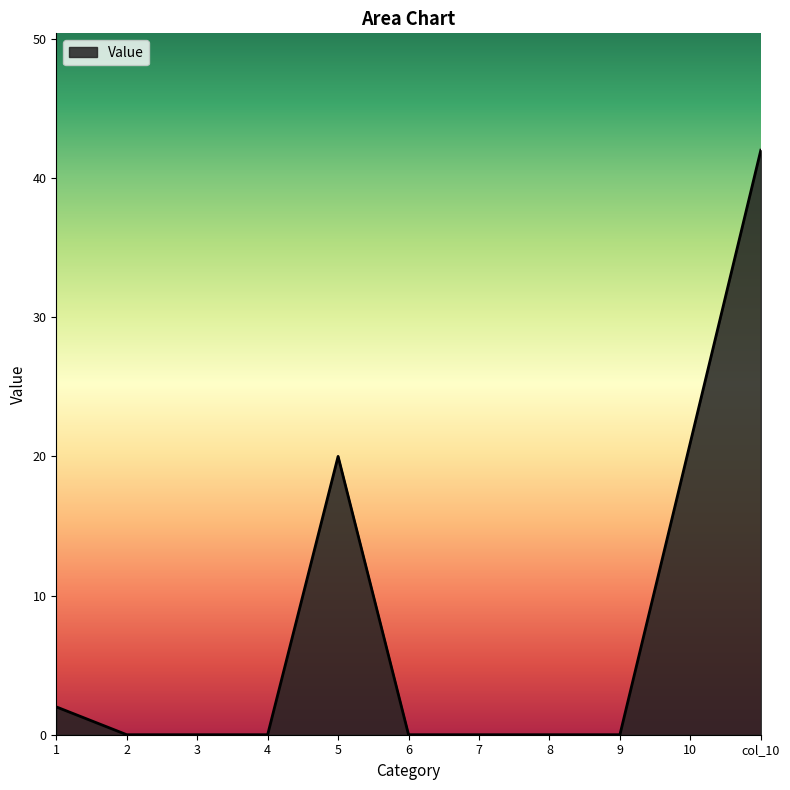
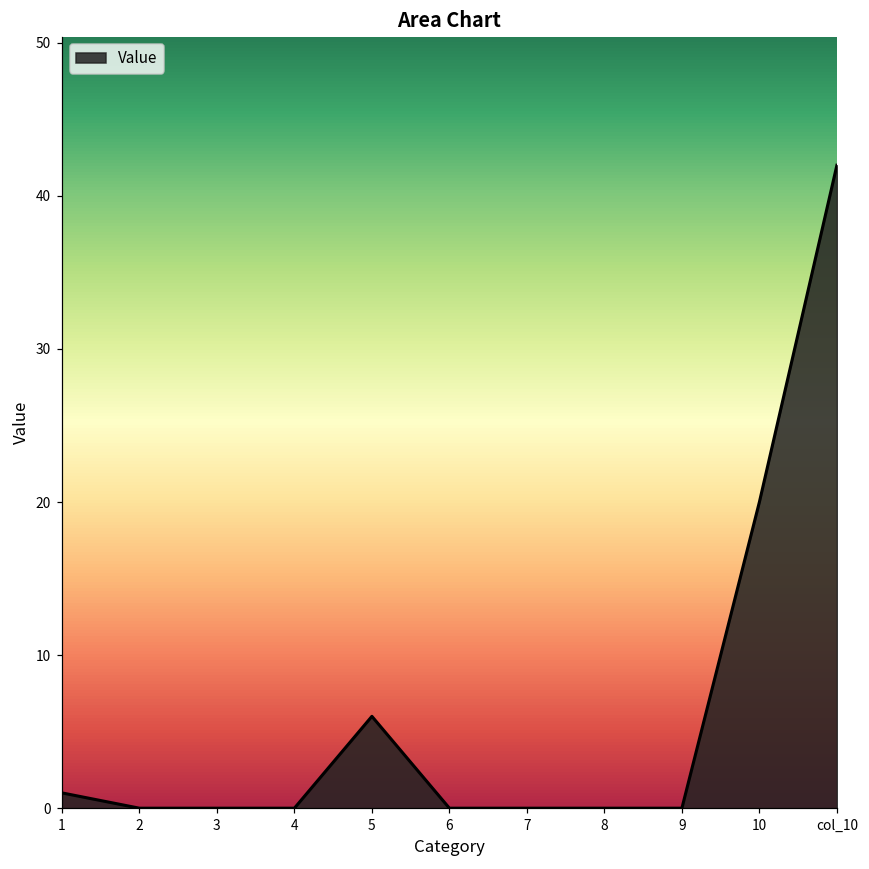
  {
-   "1": 2,
+   "1": 1,
    "2": 0,
    "3": 0,
    "4": 0,
-   "5": 20,
+   "5": 6,
    "6": 0,
    "7": 0,
    "8": 0,
    "9": 0,
-   "10": 21,
+   "10": 20,
    "col_10": 42
  }
